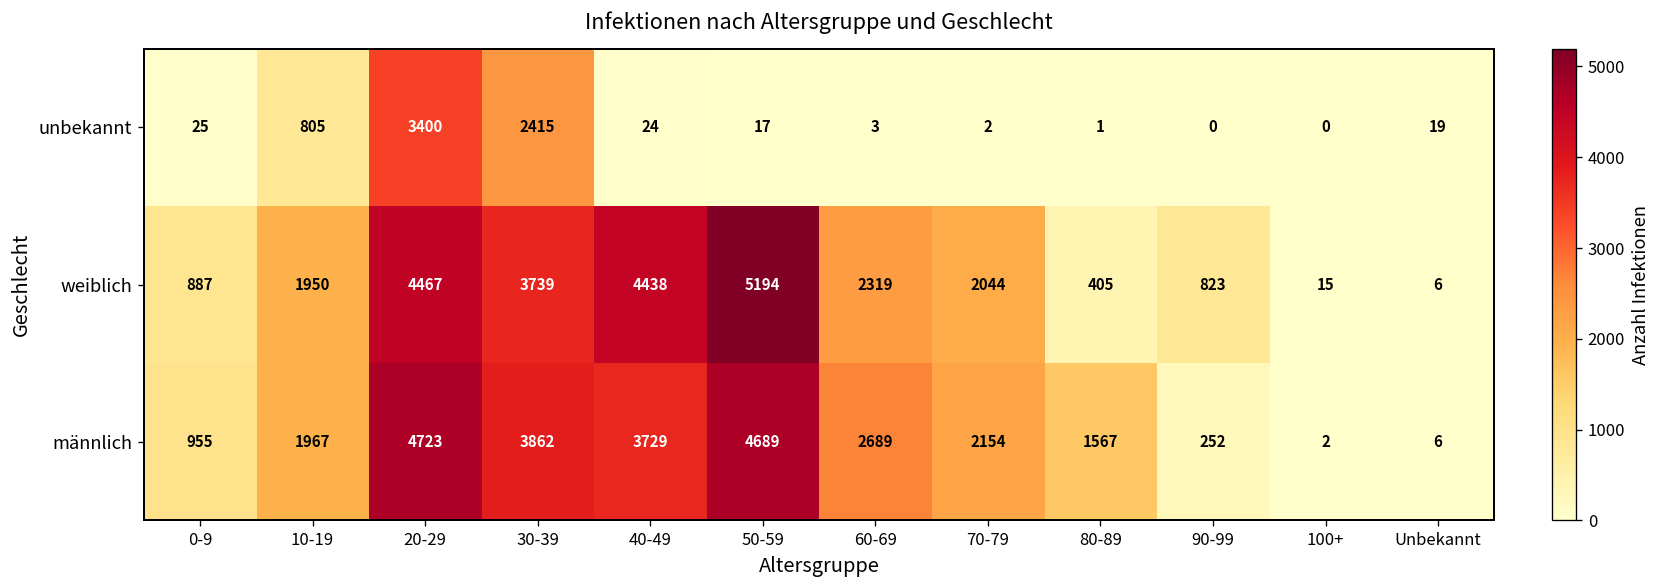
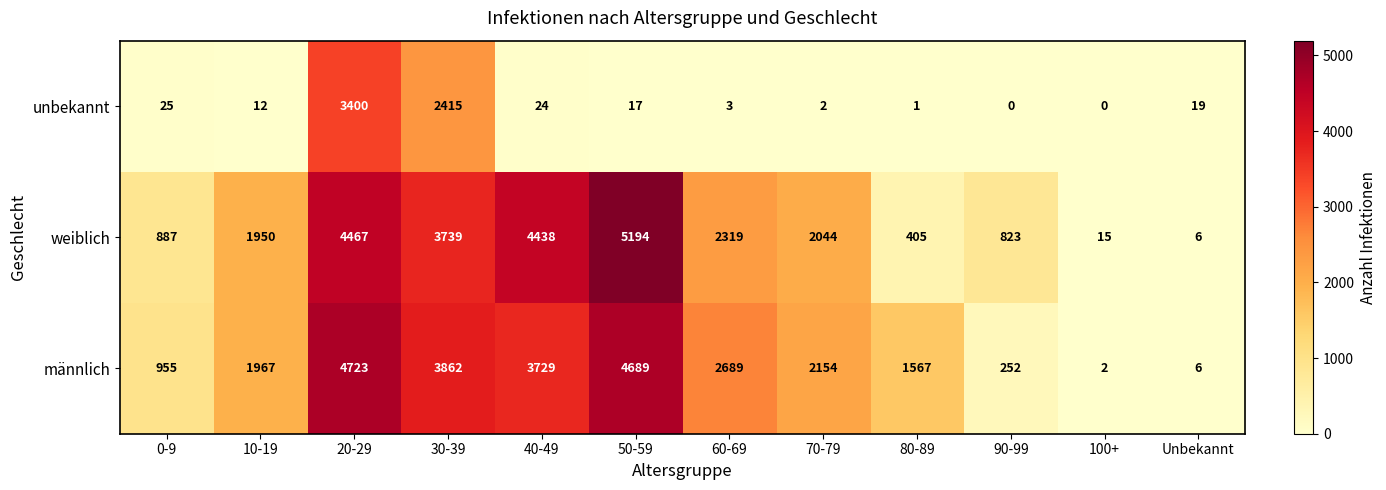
  {
    "unbekannt": {
      "0-9": 25,
-     "10-19": 805,
+     "10-19": 12,
      "20-29": 3400,
      "30-39": 2415,
      "40-49": 24,
      "50-59": 17,
      "60-69": 3,
      "70-79": 2,
      "80-89": 1,
      "90-99": 0,
      "100+": 0,
      "Unbekannt": 19
    },
    "weiblich": {
      "0-9": 887,
      "10-19": 1950,
      "20-29": 4467,
      "30-39": 3739,
      "40-49": 4438,
      "50-59": 5194,
      "60-69": 2319,
      "70-79": 2044,
      "80-89": 405,
      "90-99": 823,
      "100+": 15,
      "Unbekannt": 6
    },
    "männlich": {
      "0-9": 955,
      "10-19": 1967,
      "20-29": 4723,
      "30-39": 3862,
      "40-49": 3729,
      "50-59": 4689,
      "60-69": 2689,
      "70-79": 2154,
      "80-89": 1567,
      "90-99": 252,
      "100+": 2,
      "Unbekannt": 6
    }
  }
